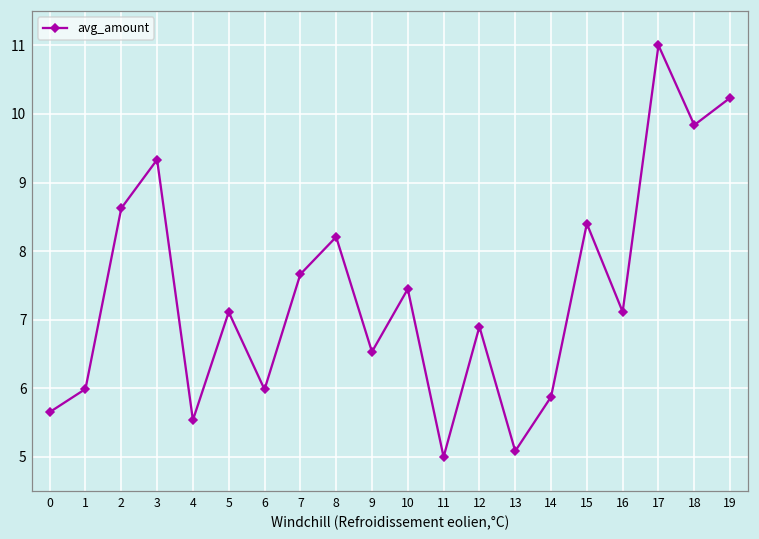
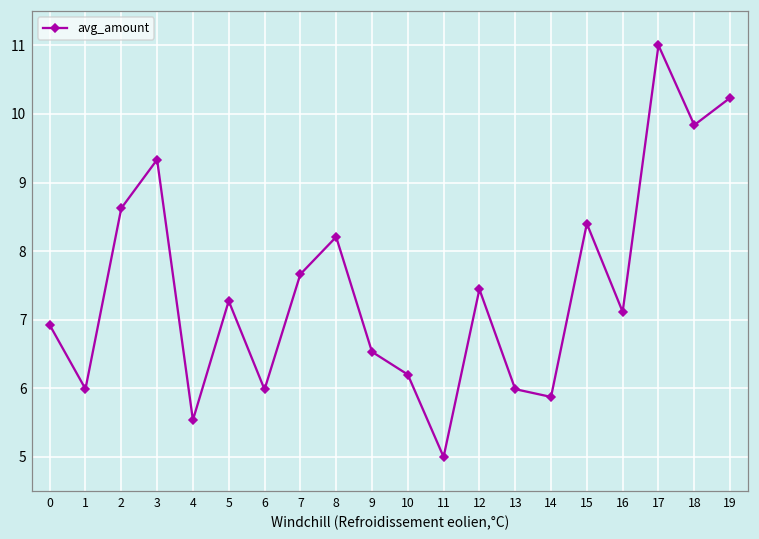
  {
-   "0": 5.7,
+   "0": 6.9,
    "1": 6.0,
    "2": 8.6,
    "3": 9.3,
    "4": 5.5,
-   "5": 7.1,
+   "5": 7.3,
    "6": 6.0,
    "7": 7.7,
    "8": 8.2,
    "9": 6.5,
-   "10": 7.4,
+   "10": 6.2,
    "11": 5.0,
-   "12": 6.9,
-   "13": 5.1,
+   "12": 7.4,
+   "13": 6.0,
    "14": 5.9,
    "15": 8.4,
    "16": 7.1,
    "17": 11.0,
    "18": 9.8,
    "19": 10.2
  }
